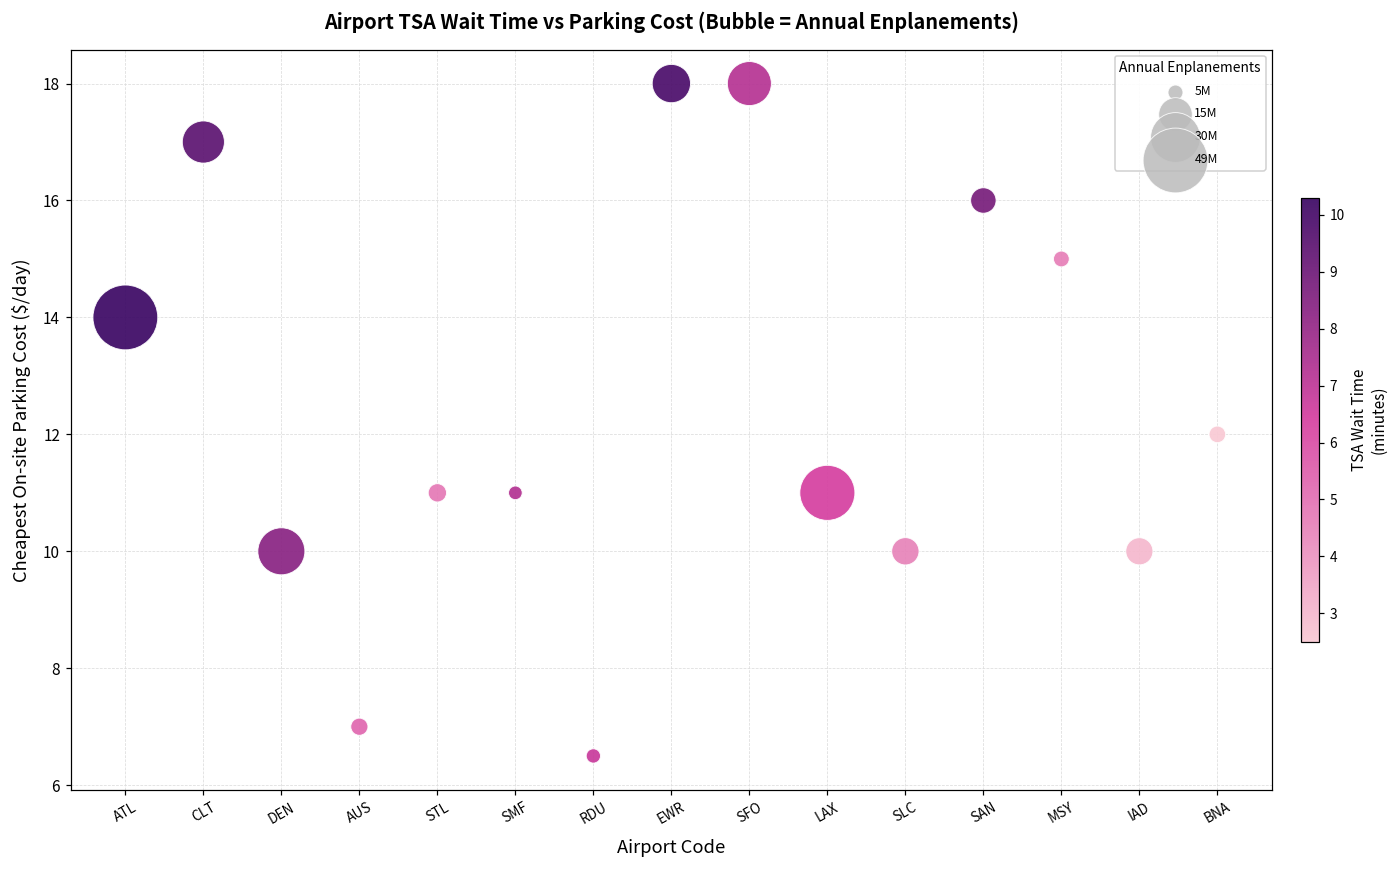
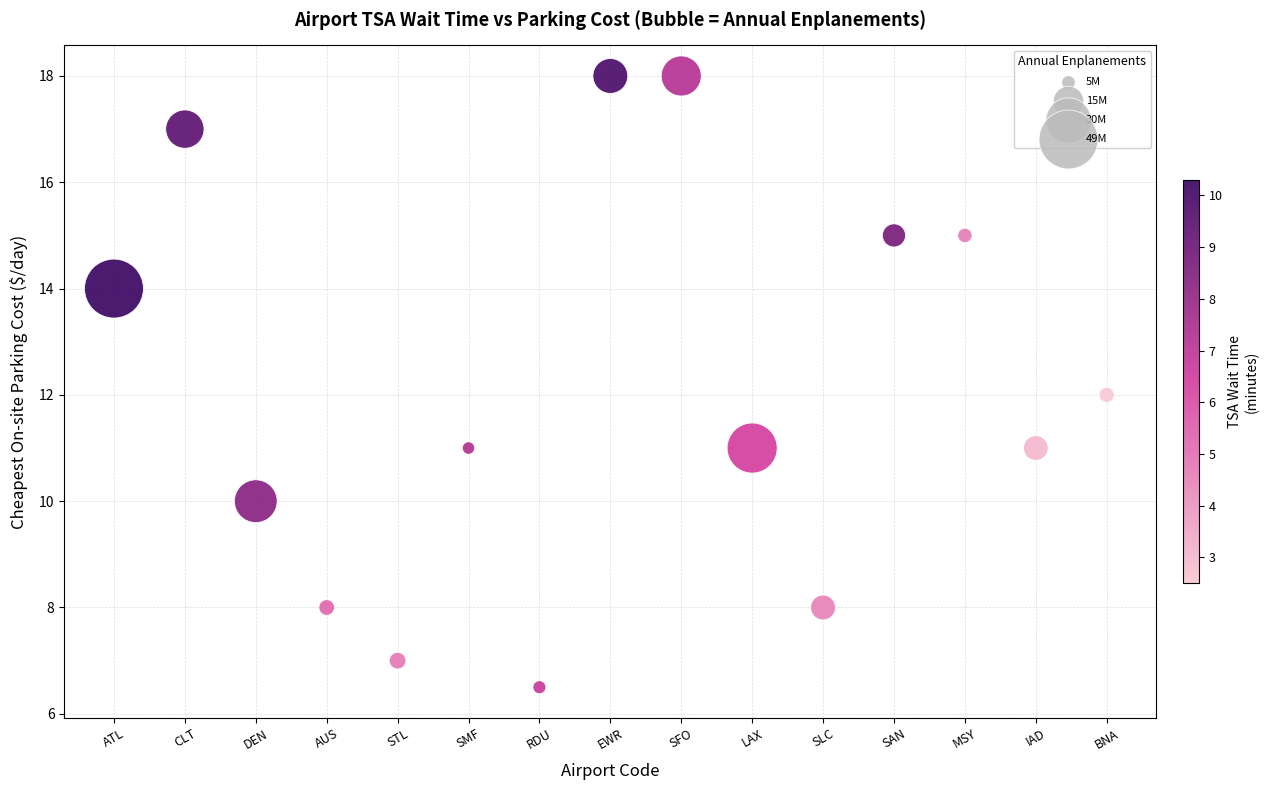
  {
-   "AUS": 7,
-   "STL": 11,
-   "SLC": 10,
-   "SAN": 16,
-   "IAD": 10
+   "AUS": 8,
+   "STL": 7,
+   "SLC": 8,
+   "SAN": 15,
+   "IAD": 11
  }
